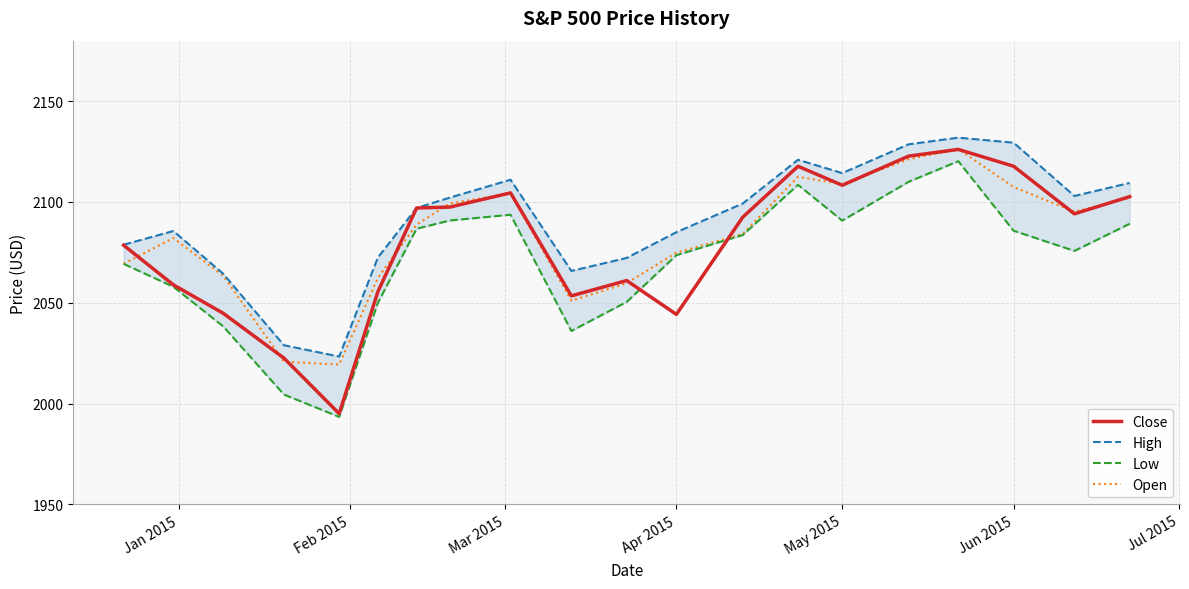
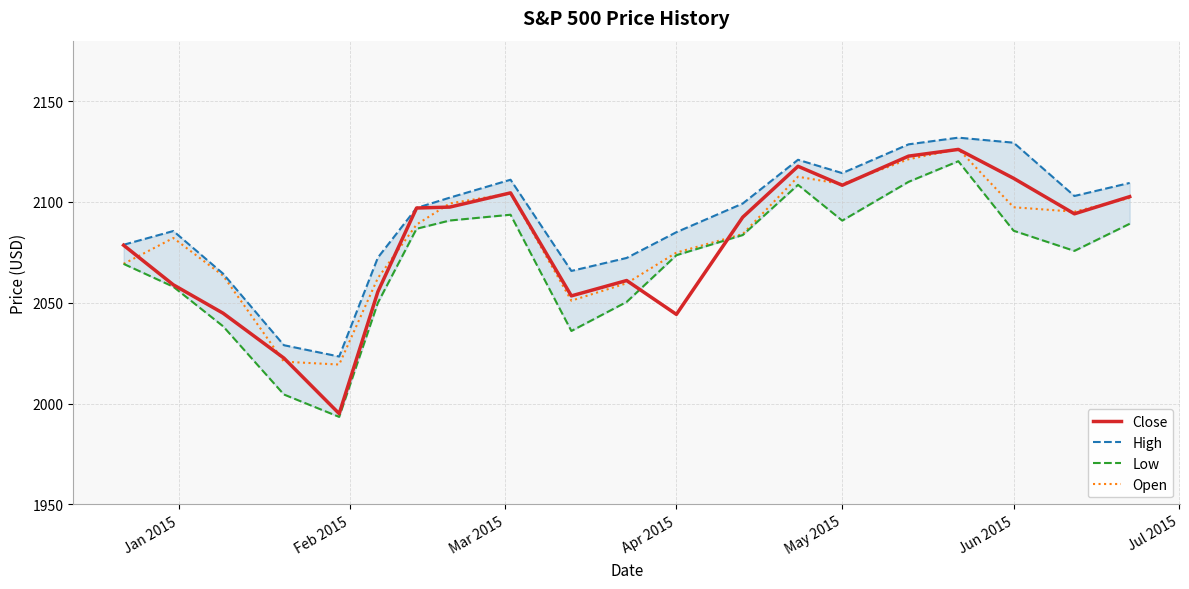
  {
    "Close": {
      "Apr 2015": 2044,
-     "Jun 2015": 2118
+     "Jun 2015": 2112
    },
    "High": {
      "Apr 2015": 2085,
      "May 2015": 2114,
      "Jun 2015": 2129
    },
    "Low": {
      "Apr 2015": 2074,
      "May 2015": 2091,
      "Jun 2015": 2086
    },
    "Open": {
      "Apr 2015": 2075,
-     "Jun 2015": 2107
+     "Jun 2015": 2097
    }
  }
